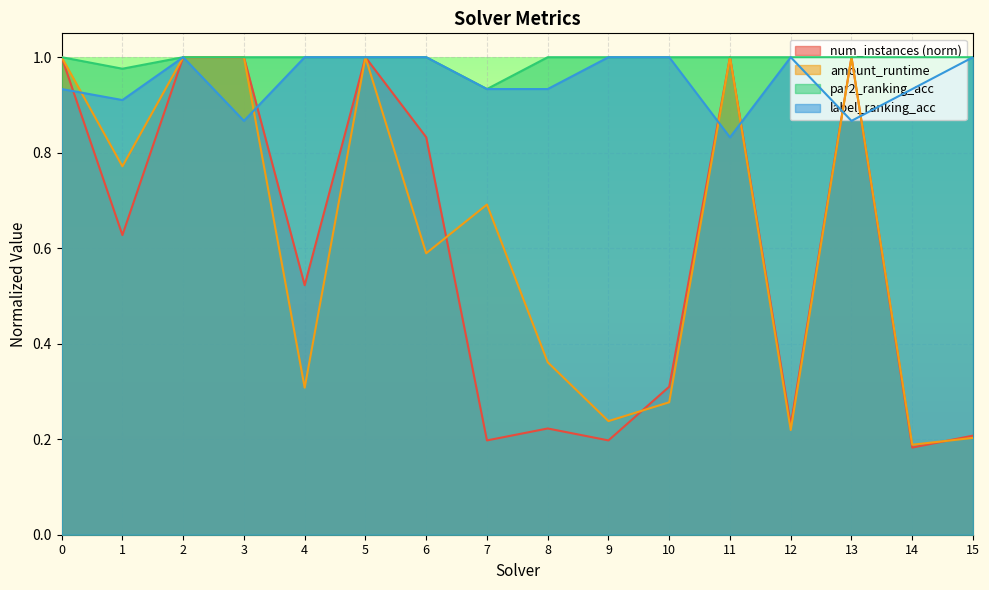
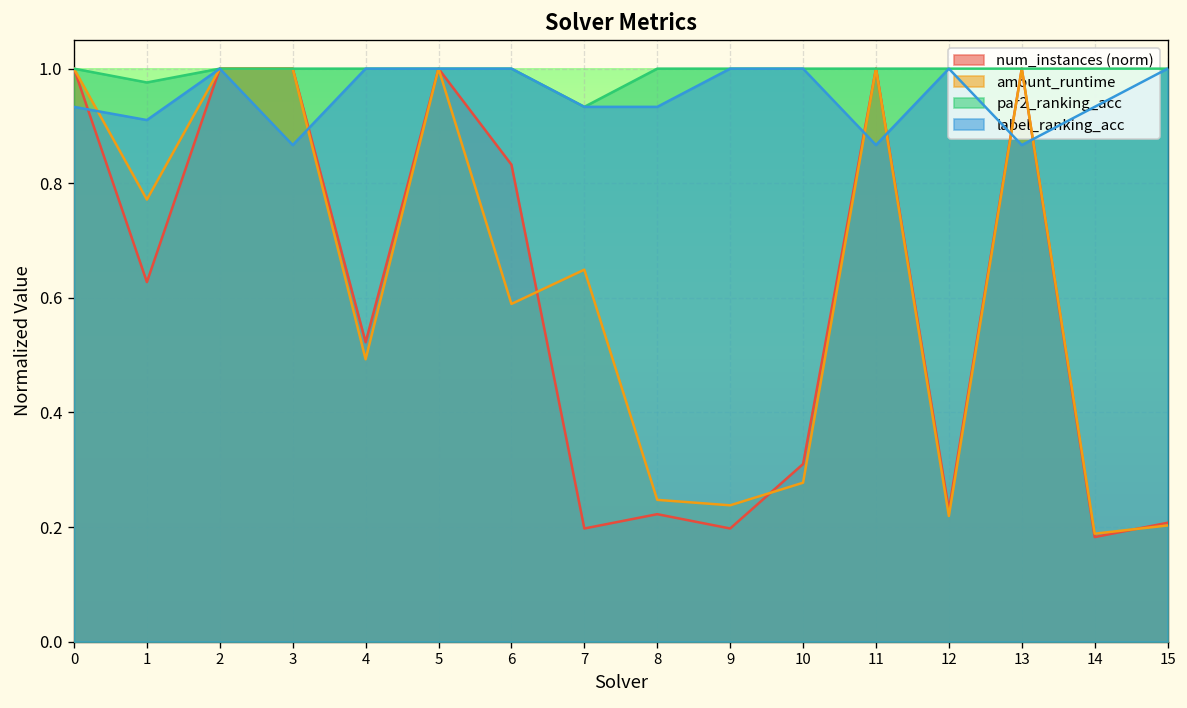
  {
    "num_instances (norm)": {
      "1": 0.63,
      "4": 0.52,
      "6": 0.83,
      "7": 0.20,
      "8": 0.22,
      "9": 0.20,
      "10": 0.31,
      "12": 0.23,
      "14": 0.18
    },
    "amount_runtime": {
      "1": 0.77,
-     "4": 0.31,
+     "4": 0.49,
      "6": 0.59,
-     "7": 0.69,
-     "8": 0.36,
+     "7": 0.65,
+     "8": 0.25,
      "9": 0.24,
      "10": 0.28,
      "12": 0.22,
      "14": 0.19
    },
    "par2_ranking_acc": {
      "1": 0.98,
      "8": 1.00
    },
    "label_ranking_acc": {
      "0": 0.93,
      "1": 0.91,
      "3": 0.87,
      "8": 0.93,
-     "11": 0.83,
+     "11": 0.87,
      "13": 0.87
    }
  }
